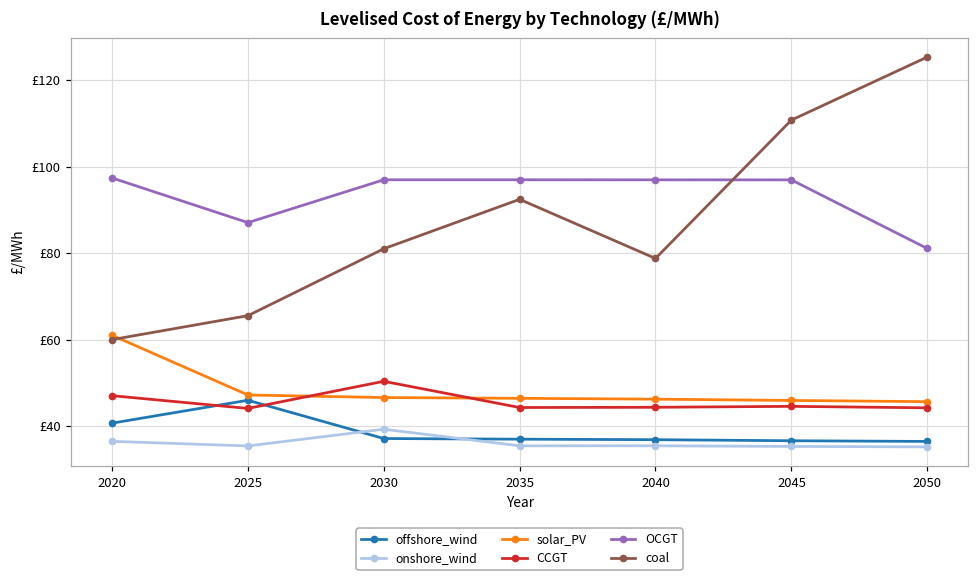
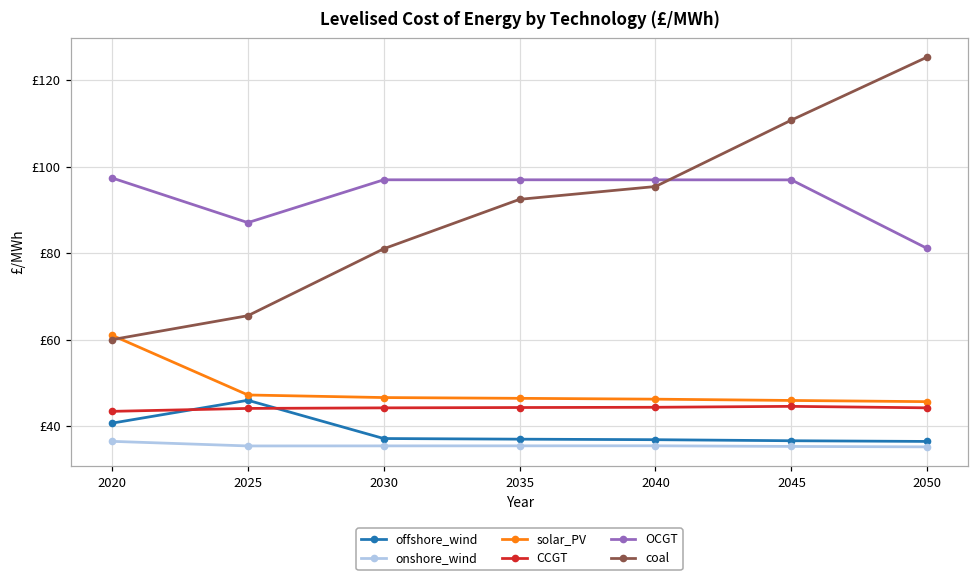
  {
    "offshore_wind": {
      "2020": "£41",
      "2025": "£46",
      "2030": "£37",
      "2035": "£37",
      "2040": "£37",
      "2045": "£37",
      "2050": "£36"
    },
    "onshore_wind": {
      "2020": "£36",
      "2025": "£35",
-     "2030": "£39",
+     "2030": "£35",
      "2035": "£35",
      "2040": "£35",
      "2045": "£35",
      "2050": "£35"
    },
    "solar_PV": {
      "2020": "£61",
      "2025": "£47",
      "2030": "£47",
      "2035": "£46",
      "2040": "£46",
      "2045": "£46",
      "2050": "£46"
    },
    "CCGT": {
-     "2020": "£47",
+     "2020": "£43",
      "2025": "£44",
-     "2030": "£50",
+     "2030": "£44",
      "2035": "£44",
      "2040": "£44",
      "2045": "£45",
      "2050": "£44"
    },
    "OCGT": {
      "2020": "£97",
      "2025": "£87",
      "2030": "£97",
      "2035": "£97",
      "2040": "£97",
      "2045": "£97",
      "2050": "£81"
    },
    "coal": {
      "2020": "£60",
      "2025": "£66",
      "2030": "£81",
      "2035": "£92",
-     "2040": "£79",
+     "2040": "£95",
      "2045": "£111",
      "2050": "£125"
    }
  }
